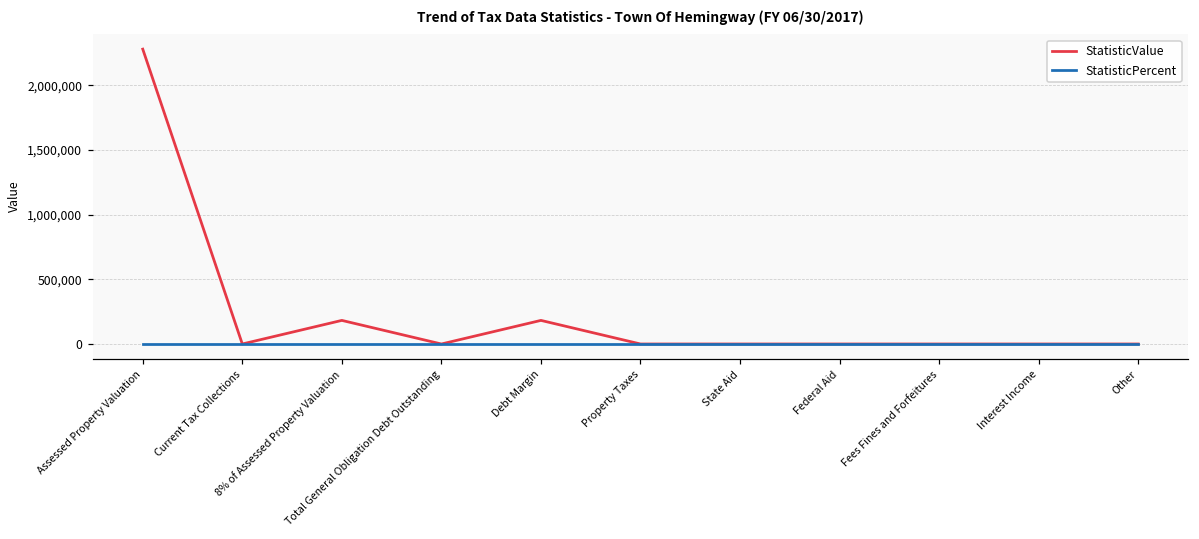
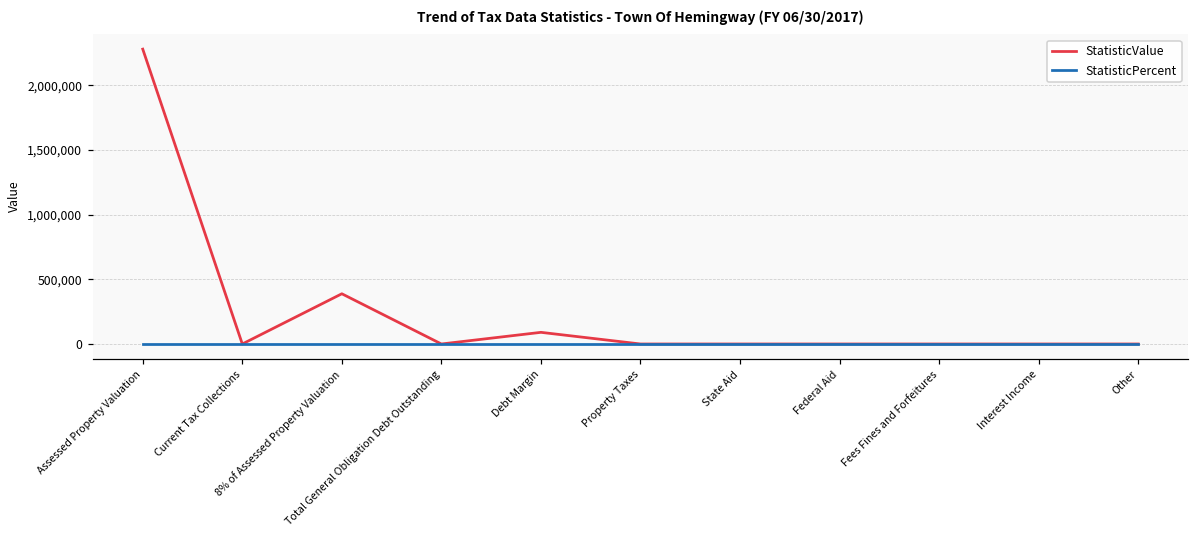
  {
    "StatisticValue": {
      "Assessed Property Valuation": "2,280,000",
-     "8% of Assessed Property Valuation": "180,000",
-     "Debt Margin": "180,000"
+     "8% of Assessed Property Valuation": "390,000",
+     "Debt Margin": "90,000"
    },
    "StatisticPercent": {
      "Assessed Property Valuation": "0",
      "8% of Assessed Property Valuation": "0",
      "Debt Margin": "0"
    }
  }
